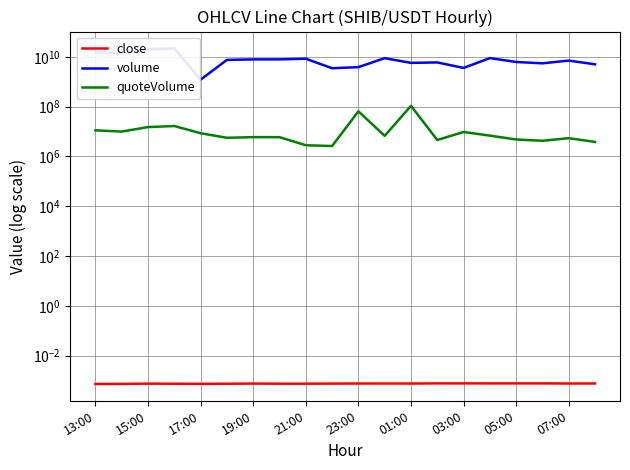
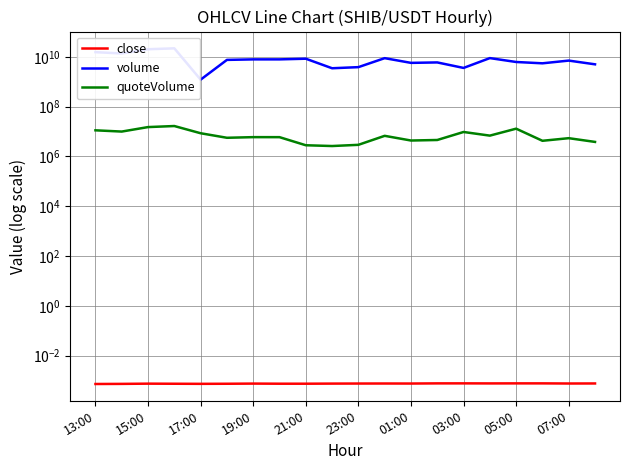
  {
    "close": {
      "13:00": 0.0007,
      "15:00": 0.0008,
      "17:00": 0.0007,
      "19:00": 0.0008,
      "21:00": 0.0007,
      "23:00": 0.0008,
      "01:00": 0.0008,
      "03:00": 0.0008,
      "05:00": 0.0008,
      "07:00": 0.0008
    },
    "volume": {
      "17:00": 1000000000,
      "19:00": 8000000000,
      "21:00": 8000000000,
      "23:00": 4000000000,
      "01:00": 6000000000,
      "03:00": 4000000000,
      "05:00": 6000000000,
      "07:00": 7000000000
    },
    "quoteVolume": {
      "13:00": 10000000,
      "15:00": 20000000,
      "17:00": 9000000,
      "19:00": 6000000,
      "21:00": 3000000,
-     "23:00": 60000000,
-     "01:00": 110000000,
+     "23:00": 3000000,
+     "01:00": 4000000,
      "03:00": 10000000,
-     "05:00": 5000000,
+     "05:00": 10000000,
      "07:00": 5000000
    }
  }
